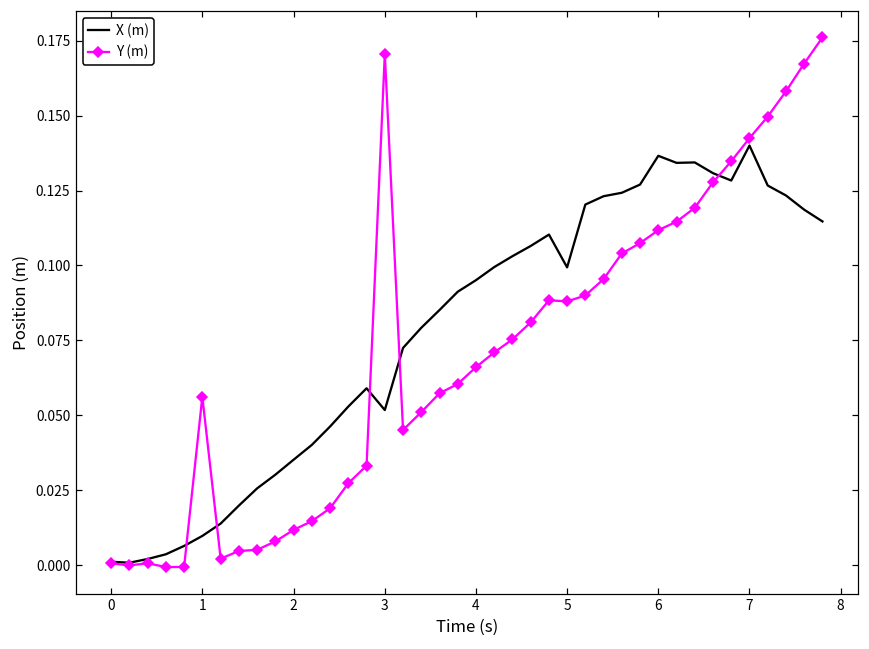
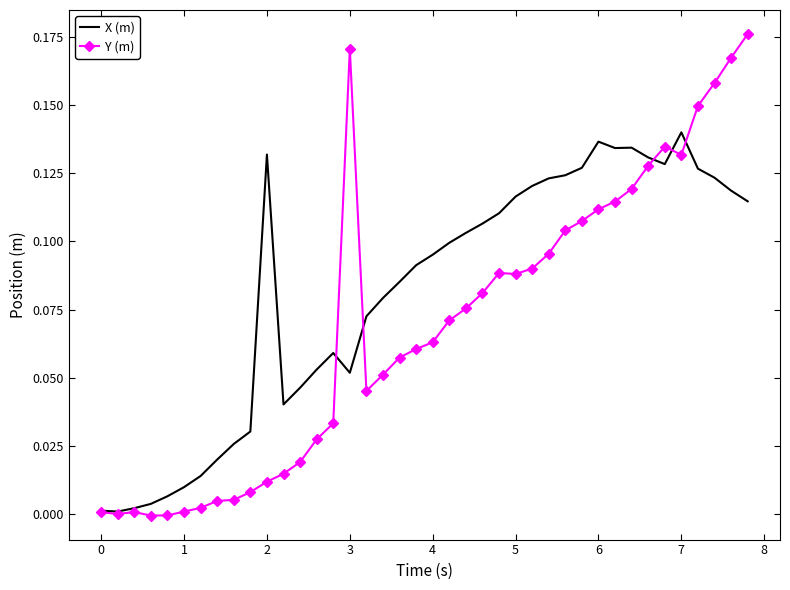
  {
    "X (m)": {
      "1": 0.010,
-     "2": 0.035,
+     "2": 0.132,
      "3": 0.052,
      "4": 0.095,
-     "5": 0.099,
+     "5": 0.116,
      "6": 0.137,
      "7": 0.140
    },
    "Y (m)": {
-     "1": 0.056,
+     "1": 0.001,
      "2": 0.012,
      "3": 0.171,
-     "4": 0.066,
+     "4": 0.063,
      "5": 0.088,
      "6": 0.112,
-     "7": 0.142
+     "7": 0.132
    }
  }
